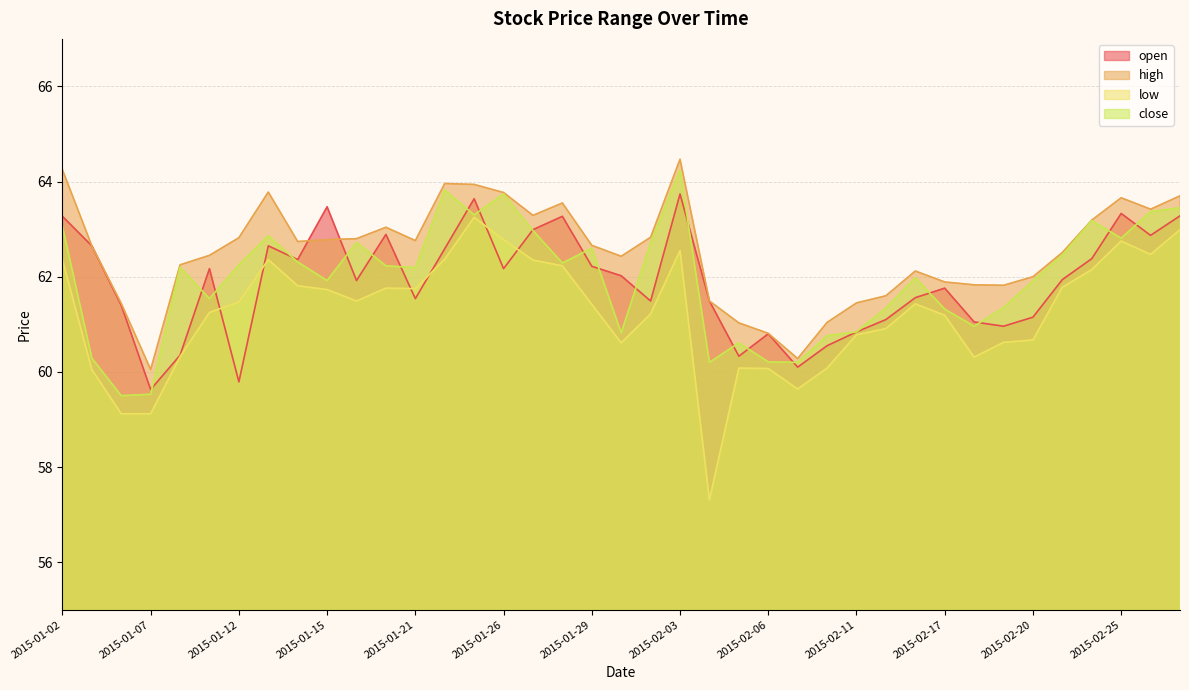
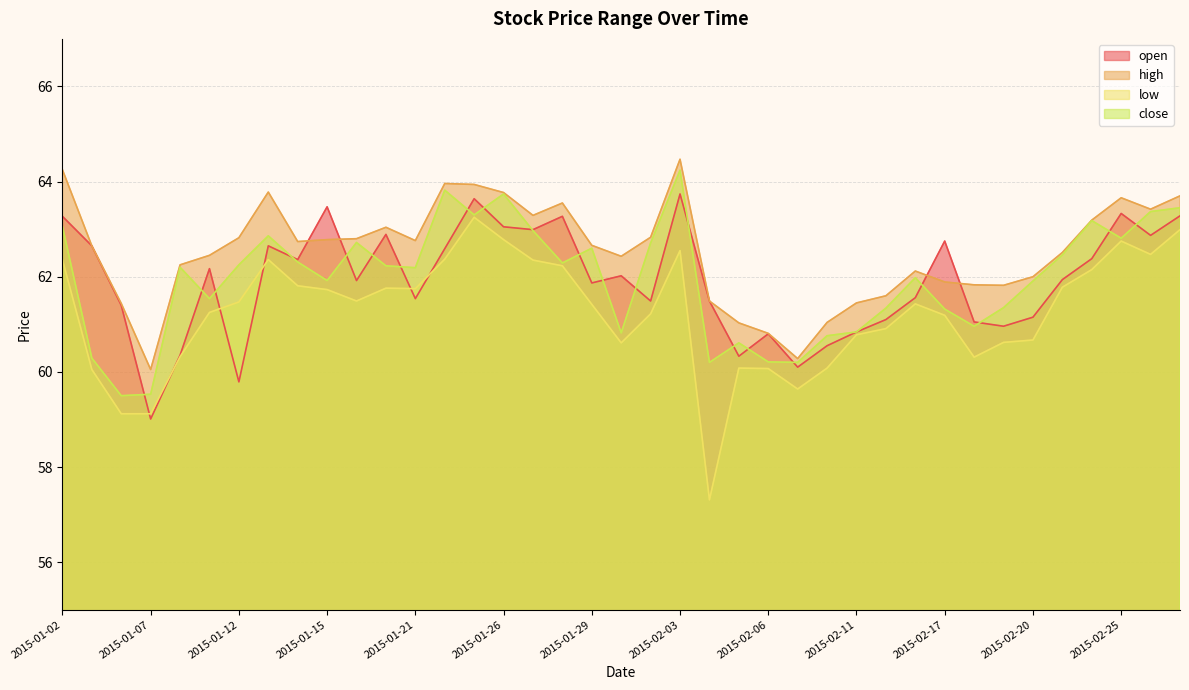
  {
    "open": {
      "2015-01-02": 63.3,
-     "2015-01-07": 59.6,
+     "2015-01-07": 59.0,
      "2015-01-12": 59.8,
      "2015-01-15": 63.5,
      "2015-01-21": 61.5,
-     "2015-01-26": 62.2,
-     "2015-01-29": 62.2,
+     "2015-01-26": 63.1,
+     "2015-01-29": 61.9,
      "2015-02-03": 63.7,
-     "2015-02-17": 61.8,
+     "2015-02-17": 62.8,
      "2015-02-20": 61.2,
      "2015-02-25": 63.3
    }
  }
